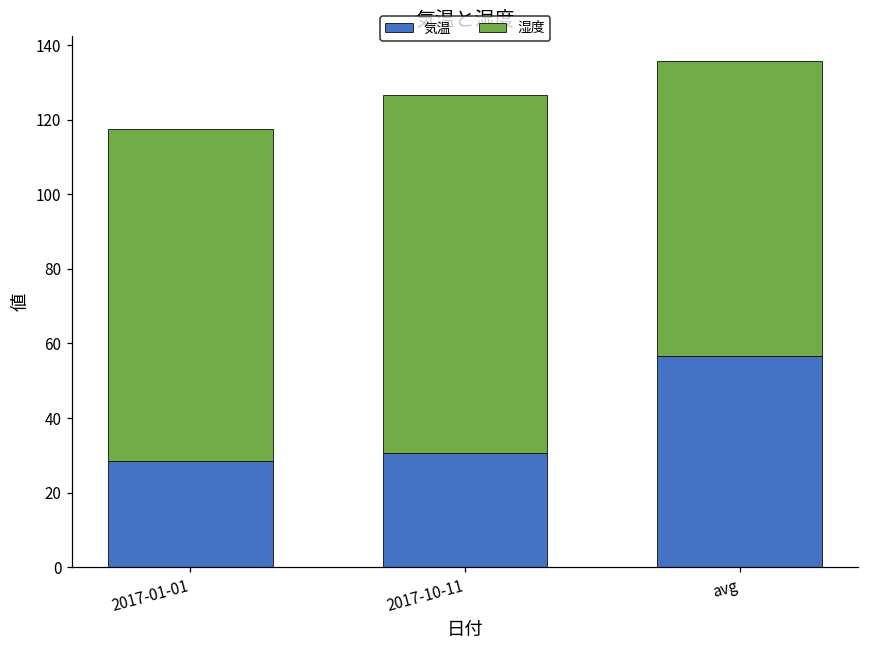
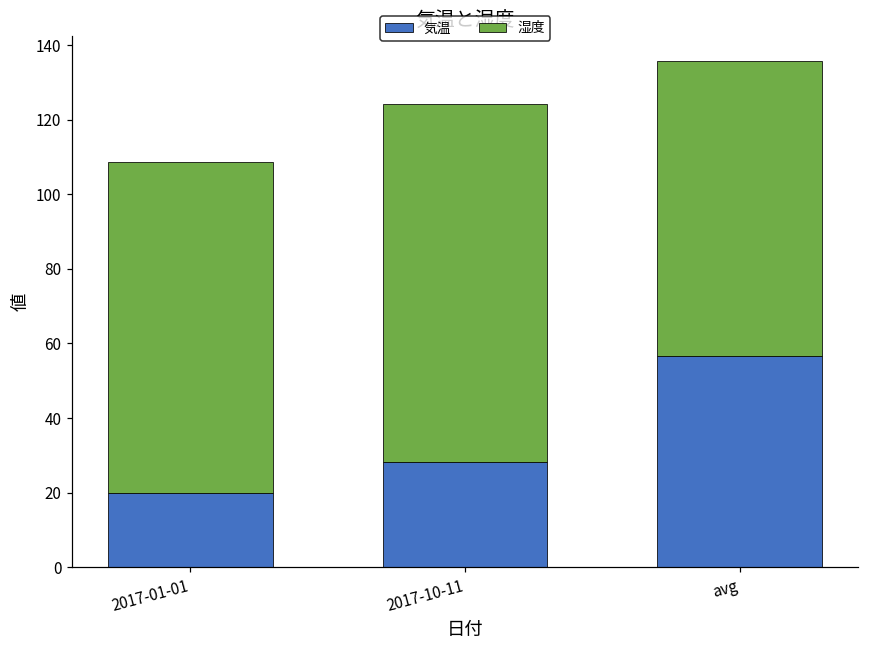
  {
    "気温": {
-     "2017-01-01": 29,
-     "2017-10-11": 31,
+     "2017-01-01": 20,
+     "2017-10-11": 28,
      "avg": 57
    },
    "湿度": {
      "2017-01-01": 89,
      "2017-10-11": 96,
      "avg": 79
    }
  }
